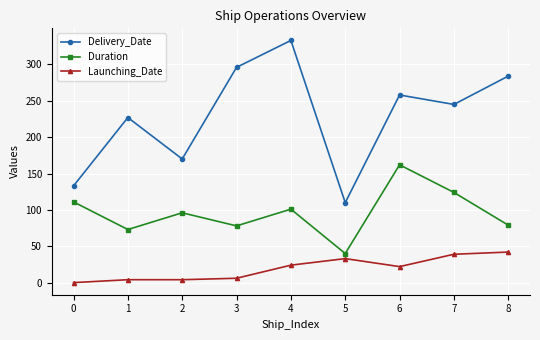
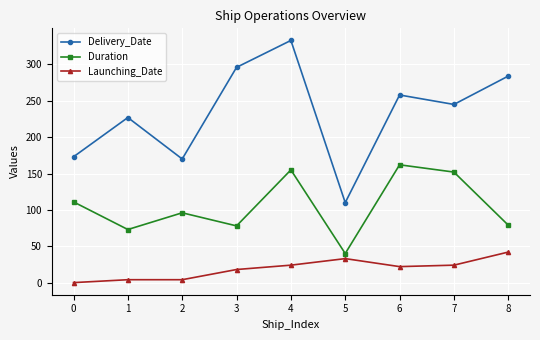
  {
    "Delivery_Date": {
-     "0": 130,
+     "0": 170,
      "1": 230,
      "2": 170,
      "3": 300,
      "4": 330,
      "5": 110,
      "6": 260,
      "7": 250,
      "8": 280
    },
    "Duration": {
      "0": 110,
      "1": 70,
      "2": 100,
      "3": 80,
-     "4": 100,
+     "4": 160,
      "5": 40,
      "6": 160,
-     "7": 120,
+     "7": 150,
      "8": 80
    },
    "Launching_Date": {
      "0": 0,
      "1": 0,
      "2": 0,
-     "3": 10,
+     "3": 20,
      "4": 20,
      "5": 30,
      "6": 20,
-     "7": 40,
+     "7": 20,
      "8": 40
    }
  }
